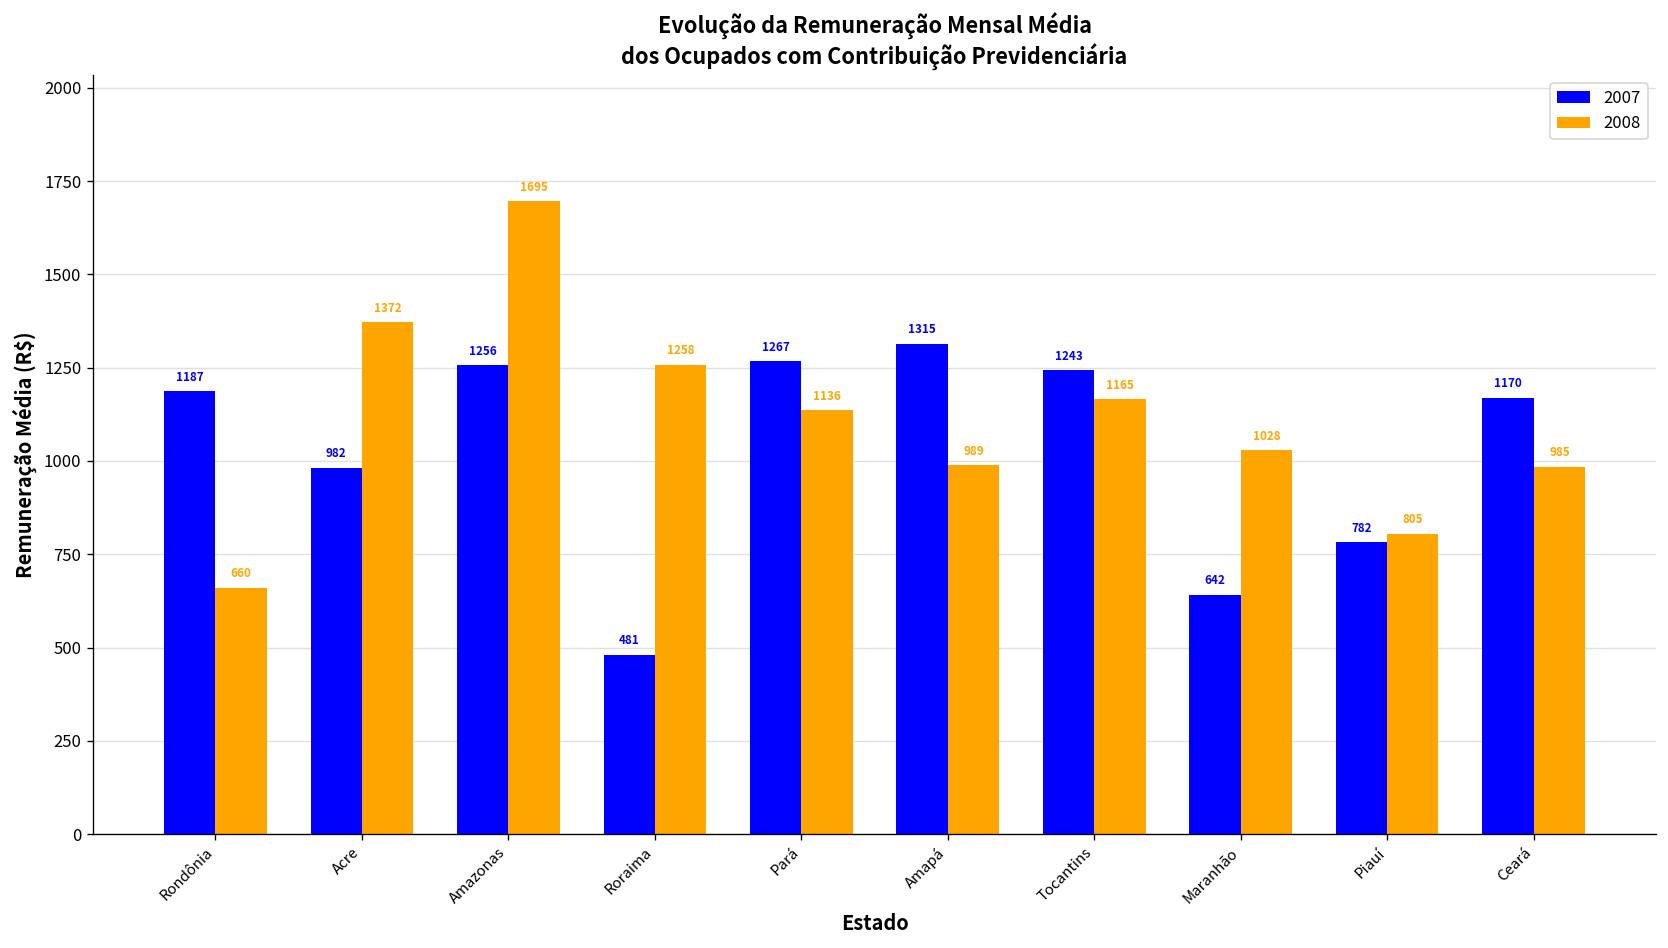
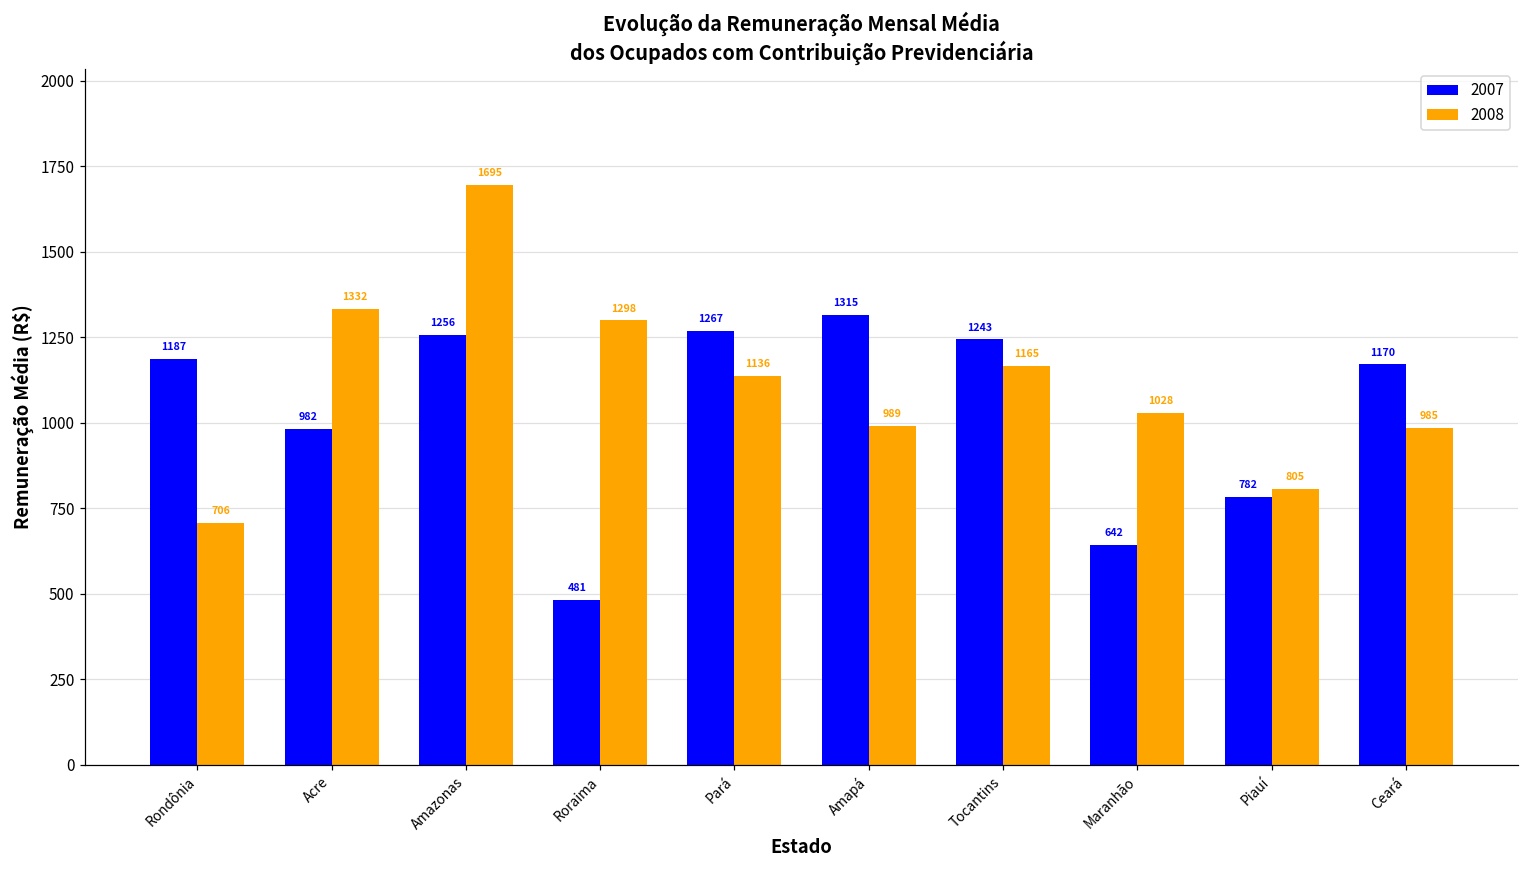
  {
    "2007": {
      "Rondônia": 1187,
      "Acre": 982,
      "Amazonas": 1256,
      "Roraima": 481,
      "Pará": 1267,
      "Amapá": 1315,
      "Tocantins": 1243,
      "Maranhão": 642,
      "Piauí": 782,
      "Ceará": 1170
    },
    "2008": {
-     "Rondônia": 660,
-     "Acre": 1372,
+     "Rondônia": 706,
+     "Acre": 1332,
      "Amazonas": 1695,
-     "Roraima": 1258,
+     "Roraima": 1298,
      "Pará": 1136,
      "Amapá": 989,
      "Tocantins": 1165,
      "Maranhão": 1028,
      "Piauí": 805,
      "Ceará": 985
    }
  }
